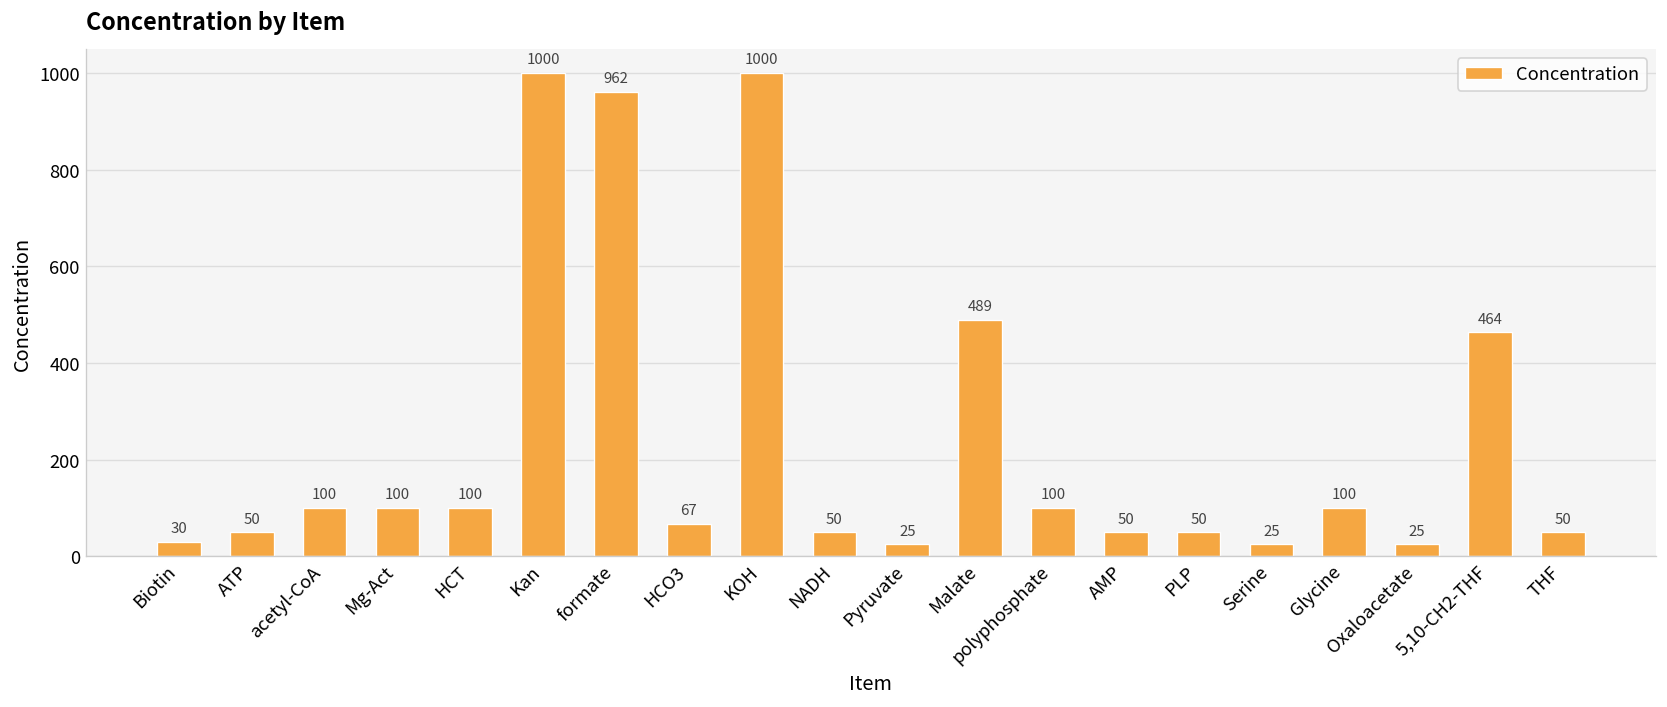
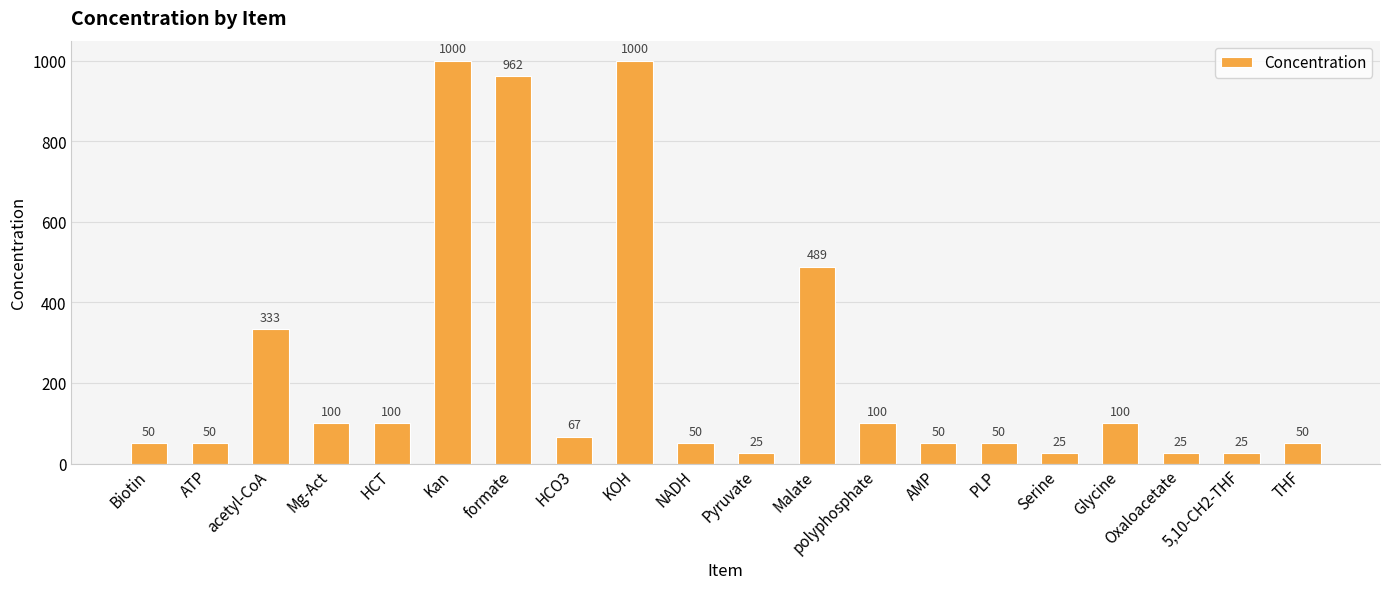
  {
-   "Biotin": 30,
+   "Biotin": 50,
    "ATP": 50,
-   "acetyl-CoA": 100,
+   "acetyl-CoA": 333,
    "Mg-Act": 100,
    "HCT": 100,
    "Kan": 1000,
    "formate": 962,
    "HCO3": 67,
    "KOH": 1000,
    "NADH": 50,
    "Pyruvate": 25,
    "Malate": 489,
    "polyphosphate": 100,
    "AMP": 50,
    "PLP": 50,
    "Serine": 25,
    "Glycine": 100,
    "Oxaloacetate": 25,
-   "5,10-CH2-THF": 464,
+   "5,10-CH2-THF": 25,
    "THF": 50
  }
